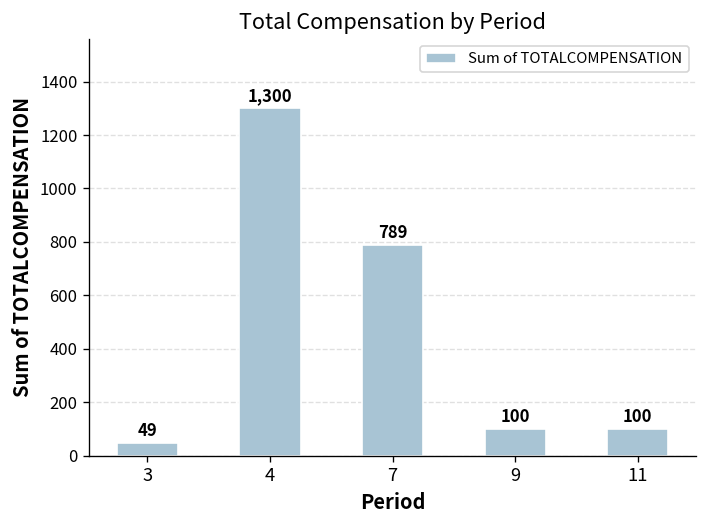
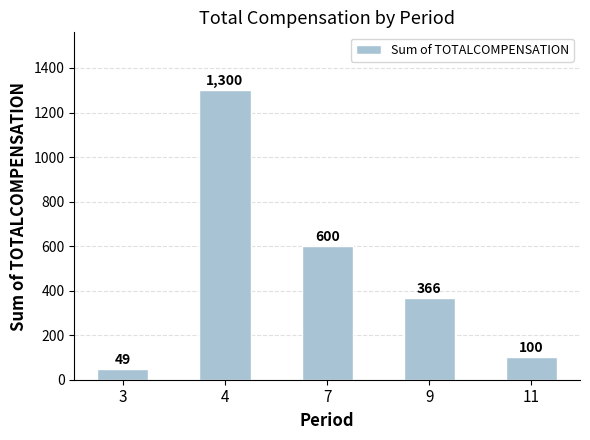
  {
    "3": "49",
    "4": "1,300",
-   "7": "789",
-   "9": "100",
+   "7": "600",
+   "9": "366",
    "11": "100"
  }
